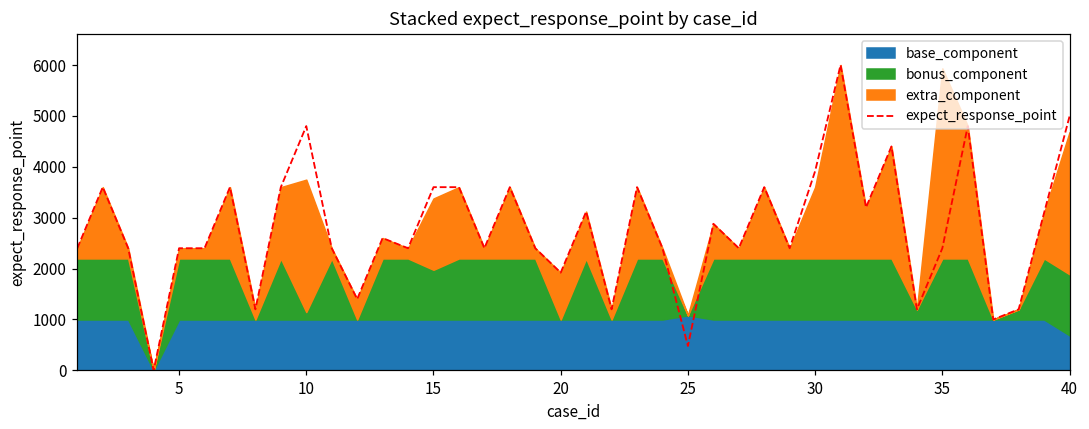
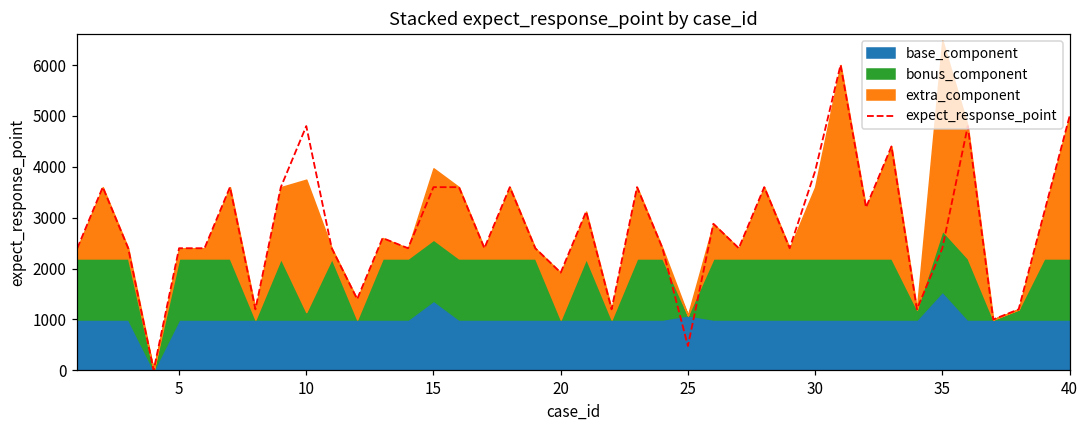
  {
    "expect_response_point": {
      "10": 4800,
      "15": 3600,
      "25": 500,
      "30": 3900,
      "35": 2400
    },
    "base_component": {
-     "15": 1000,
-     "35": 1000,
-     "40": 700
+     "15": 1400,
+     "35": 1500,
+     "40": 1000
    },
    "bonus_component": {
-     "15": 1000
+     "15": 1200
    },
    "extra_component": {
      "10": 2600,
      "15": 1400,
      "30": 1400
    }
  }
